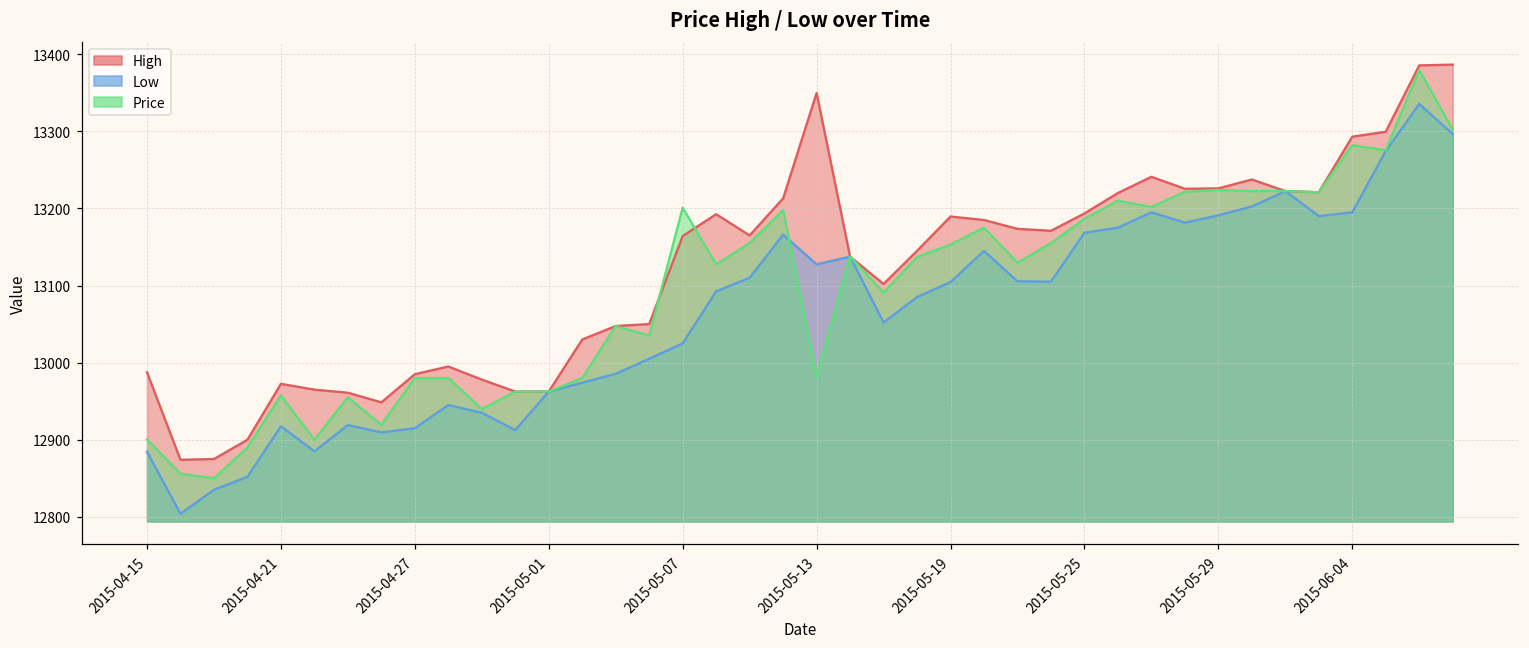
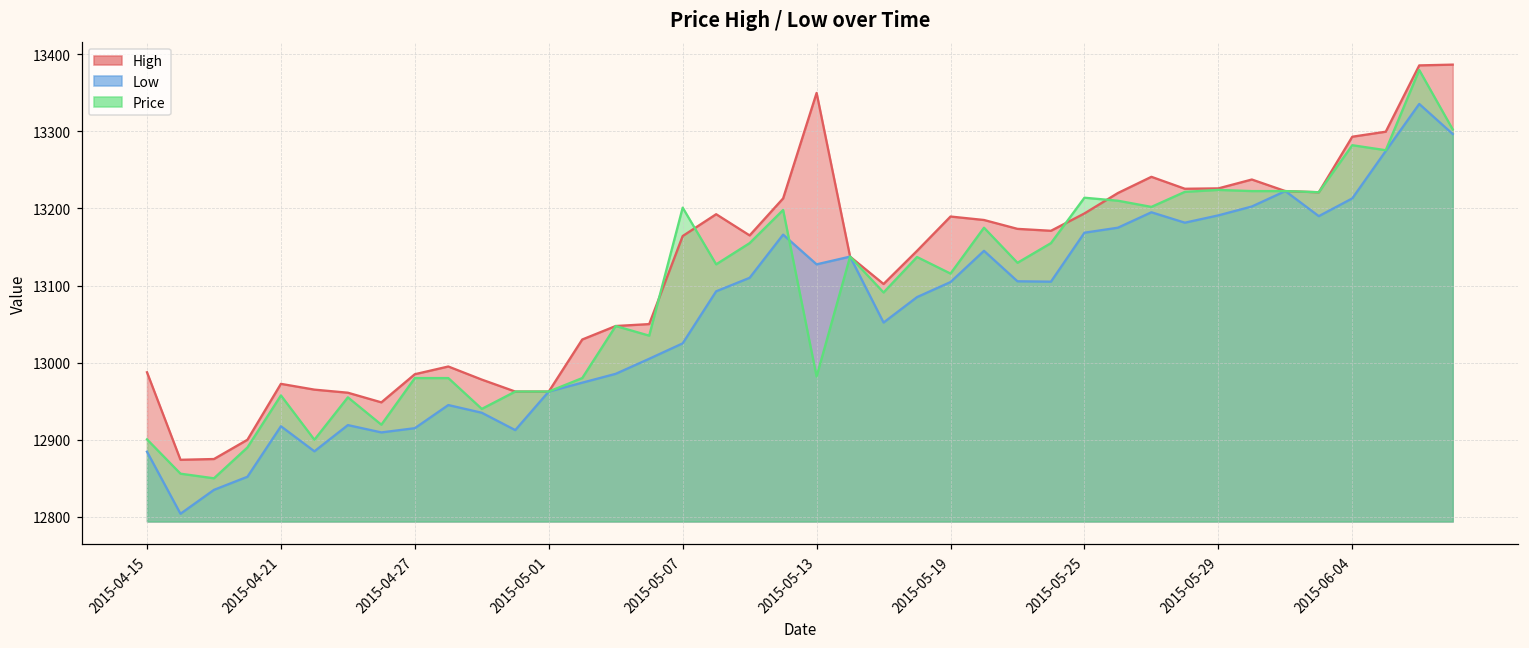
  {
    "High": {
      "2015-04-15": 12990,
      "2015-04-21": 12970,
      "2015-04-27": 12990,
      "2015-05-07": 13160,
      "2015-05-13": 13350,
      "2015-05-19": 13190,
      "2015-05-25": 13190,
      "2015-06-04": 13290
    },
    "Low": {
      "2015-04-15": 12880,
      "2015-04-21": 12920,
      "2015-04-27": 12920,
      "2015-05-07": 13030,
      "2015-05-13": 13130,
      "2015-05-19": 13100,
      "2015-05-25": 13170,
      "2015-05-29": 13190,
-     "2015-06-04": 13200
+     "2015-06-04": 13210
    },
    "Price": {
      "2015-04-15": 12900,
      "2015-04-21": 12960,
      "2015-04-27": 12980,
      "2015-05-07": 13200,
      "2015-05-13": 12980,
-     "2015-05-19": 13150,
-     "2015-05-25": 13190,
+     "2015-05-19": 13120,
+     "2015-05-25": 13210,
      "2015-06-04": 13280
    }
  }
